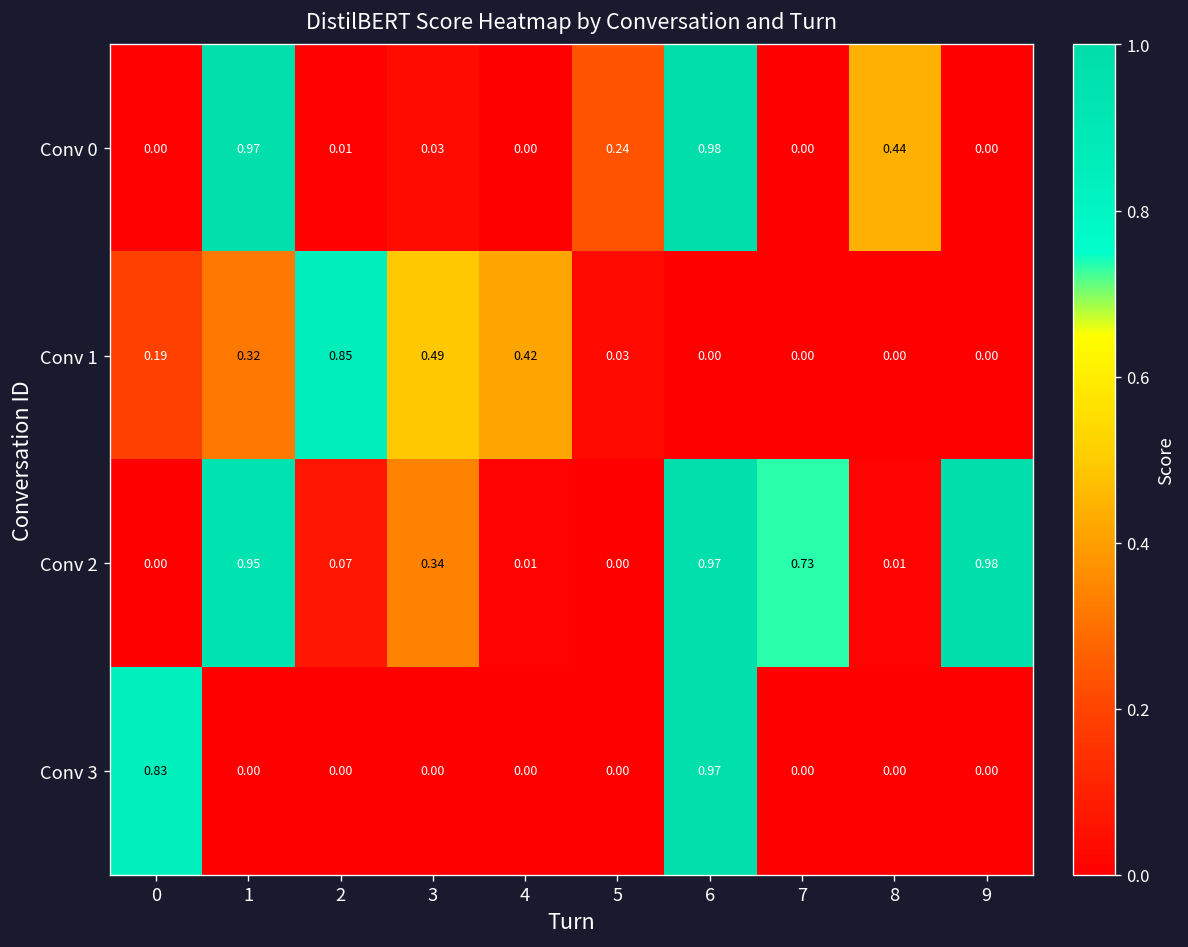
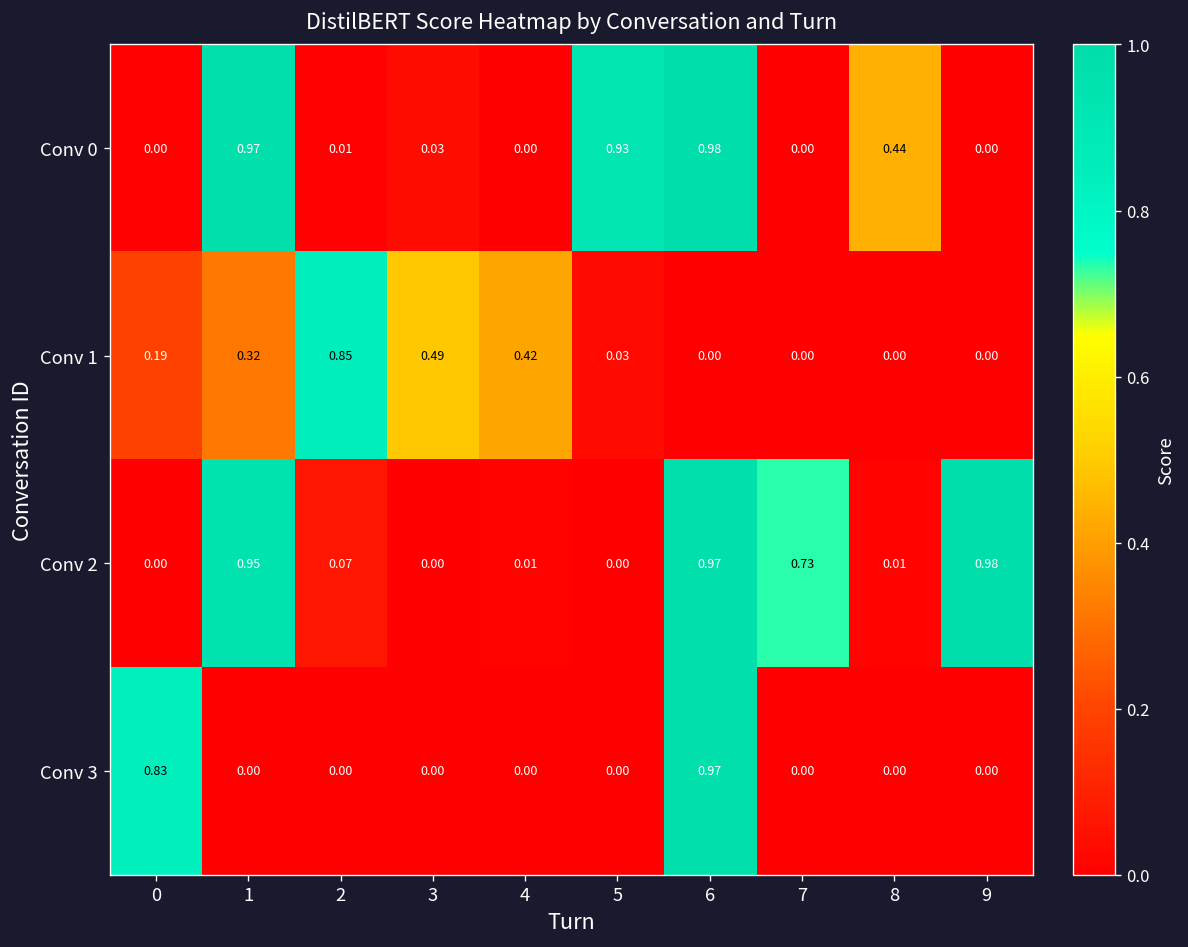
  {
    "Conv 0": {
      "0": 0.00,
      "1": 0.97,
      "2": 0.01,
      "3": 0.03,
      "4": 0.00,
-     "5": 0.24,
+     "5": 0.93,
      "6": 0.98,
      "7": 0.00,
      "8": 0.44,
      "9": 0.00
    },
    "Conv 1": {
      "0": 0.19,
      "1": 0.32,
      "2": 0.85,
      "3": 0.49,
      "4": 0.42,
      "5": 0.03,
      "6": 0.00,
      "7": 0.00,
      "8": 0.00,
      "9": 0.00
    },
    "Conv 2": {
      "0": 0.00,
      "1": 0.95,
      "2": 0.07,
-     "3": 0.34,
+     "3": 0.00,
      "4": 0.01,
      "5": 0.00,
      "6": 0.97,
      "7": 0.73,
      "8": 0.01,
      "9": 0.98
    },
    "Conv 3": {
      "0": 0.83,
      "1": 0.00,
      "2": 0.00,
      "3": 0.00,
      "4": 0.00,
      "5": 0.00,
      "6": 0.97,
      "7": 0.00,
      "8": 0.00,
      "9": 0.00
    }
  }
